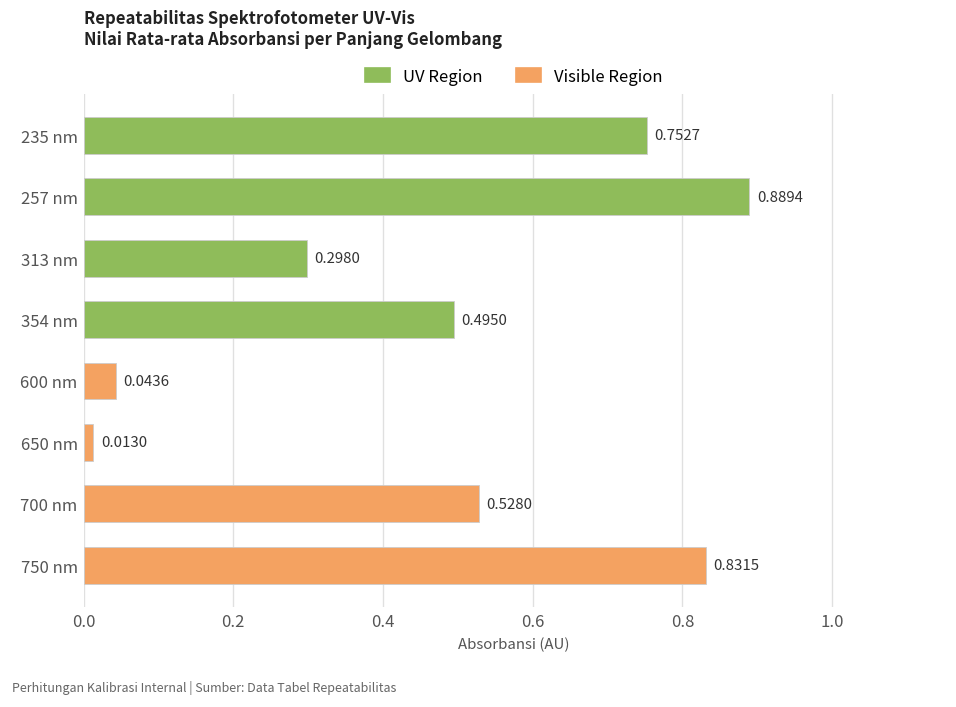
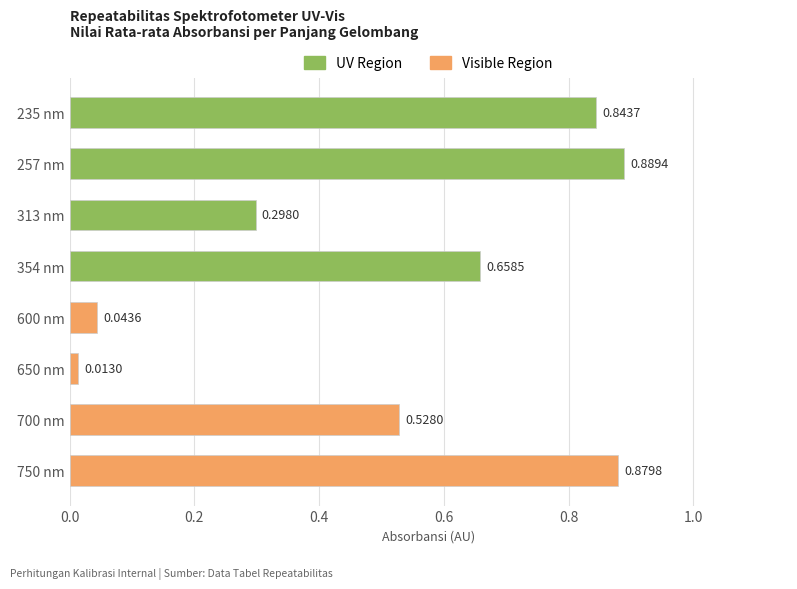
  {
-   "235 nm": 0.7527,
+   "235 nm": 0.8437,
    "257 nm": 0.8894,
    "313 nm": 0.2980,
-   "354 nm": 0.4950,
+   "354 nm": 0.6585,
    "600 nm": 0.0436,
    "650 nm": 0.0130,
    "700 nm": 0.5280,
-   "750 nm": 0.8315
+   "750 nm": 0.8798
  }
